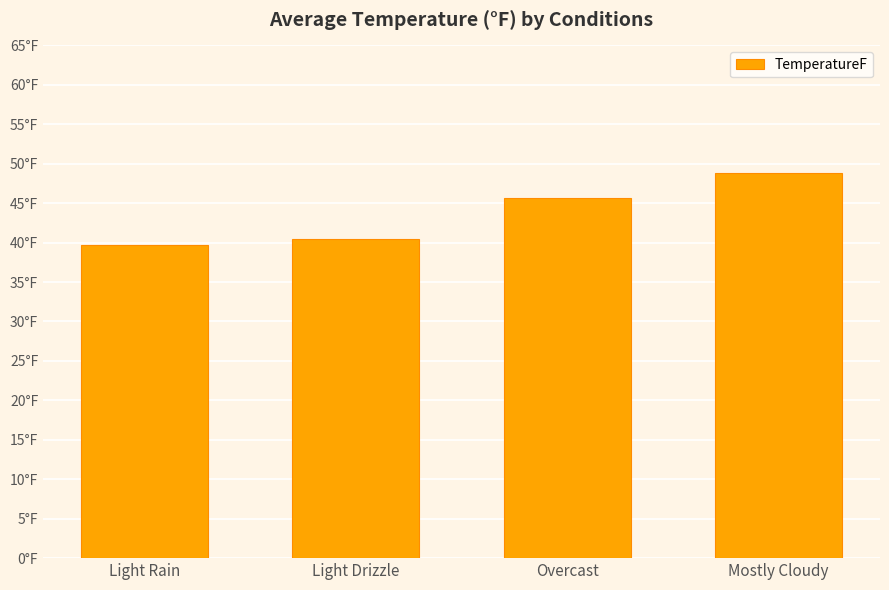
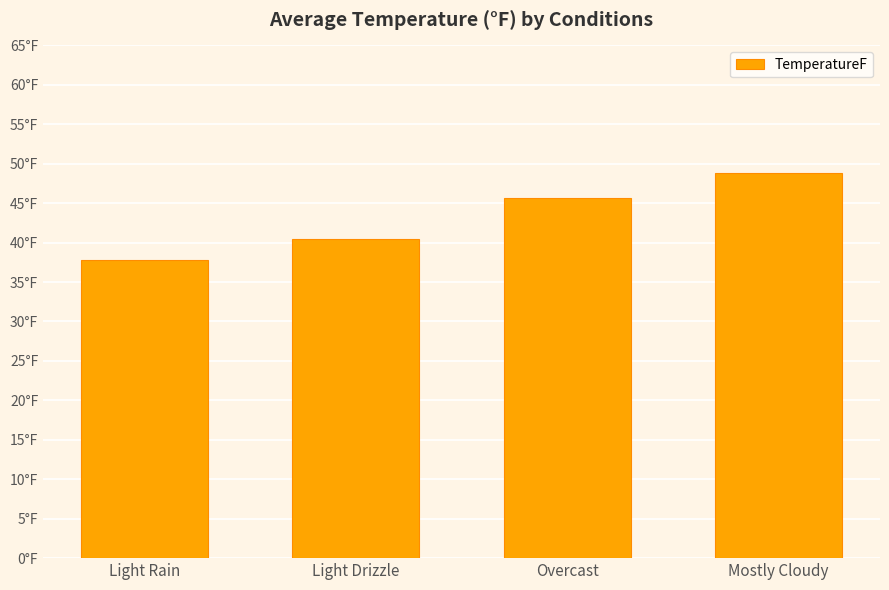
  {
-   "Light Rain": "40°F",
+   "Light Rain": "38°F",
    "Light Drizzle": "40°F",
    "Overcast": "46°F",
    "Mostly Cloudy": "49°F"
  }
